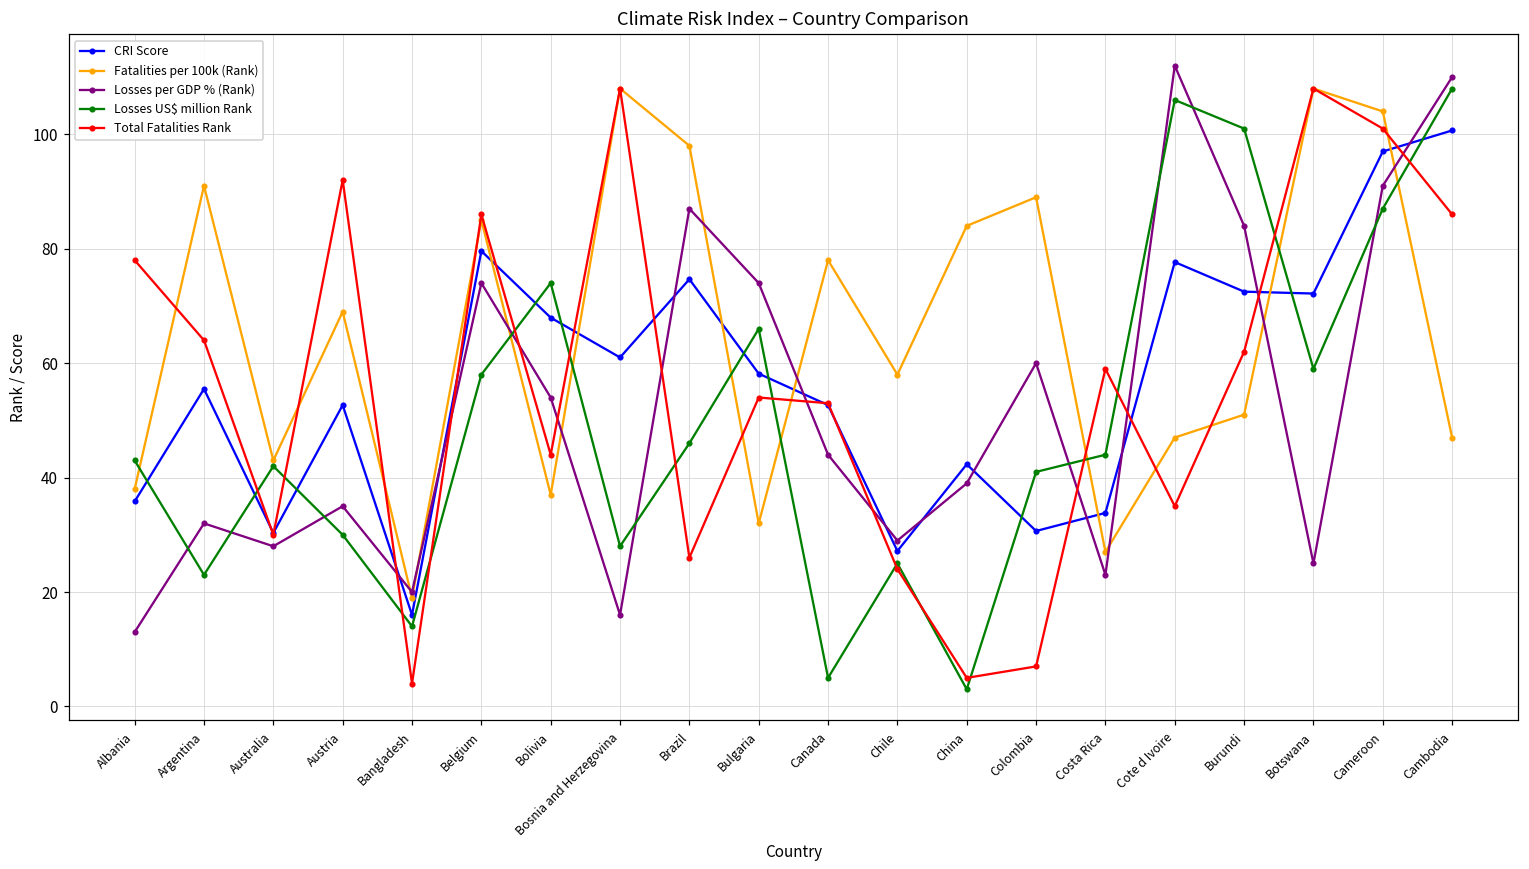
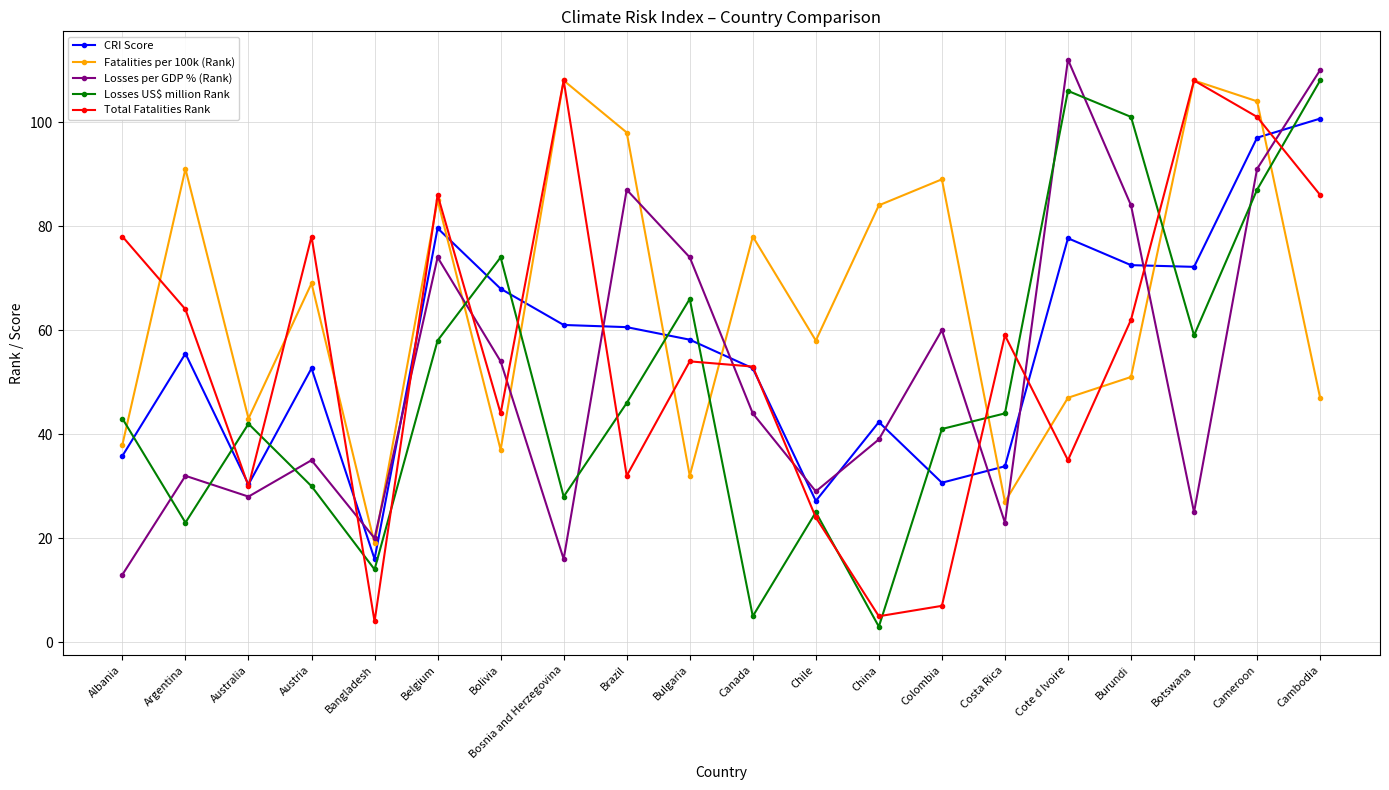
  {
    "CRI Score": {
      "Albania": 36,
      "Argentina": 56,
      "Austria": 53,
      "Bangladesh": 16,
      "Belgium": 80,
      "Bolivia": 68,
      "Bosnia and Herzegovina": 61,
-     "Brazil": 75,
+     "Brazil": 61,
      "Bulgaria": 58,
      "Chile": 27,
      "China": 42,
      "Colombia": 31,
      "Costa Rica": 34,
      "Cote d Ivoire": 78,
      "Burundi": 73,
      "Botswana": 72,
      "Cameroon": 97,
      "Cambodia": 101
    },
    "Fatalities per 100k (Rank)": {
      "Albania": 38,
      "Argentina": 91,
      "Australia": 43,
      "Austria": 69,
      "Bangladesh": 19,
      "Belgium": 85,
      "Bolivia": 37,
      "Brazil": 98,
      "Bulgaria": 32,
      "Canada": 78,
      "Chile": 58,
      "China": 84,
      "Colombia": 89,
      "Costa Rica": 27,
      "Cote d Ivoire": 47,
      "Burundi": 51,
      "Cameroon": 104,
      "Cambodia": 47
    },
    "Losses per GDP % (Rank)": {
      "Albania": 13,
      "Argentina": 32,
      "Australia": 28,
      "Austria": 35,
      "Bangladesh": 20,
      "Belgium": 74,
      "Bolivia": 54,
      "Bosnia and Herzegovina": 16,
      "Brazil": 87,
      "Bulgaria": 74,
      "Canada": 44,
      "Chile": 29,
      "China": 39,
      "Colombia": 60,
      "Costa Rica": 23,
      "Cote d Ivoire": 112,
      "Burundi": 84,
      "Botswana": 25,
      "Cameroon": 91,
      "Cambodia": 110
    },
    "Losses US$ million Rank": {
      "Albania": 43,
      "Argentina": 23,
      "Australia": 42,
      "Austria": 30,
      "Bangladesh": 14,
      "Belgium": 58,
      "Bolivia": 74,
      "Bosnia and Herzegovina": 28,
      "Brazil": 46,
      "Bulgaria": 66,
      "Canada": 5,
      "Chile": 25,
      "China": 3,
      "Colombia": 41,
      "Costa Rica": 44,
      "Cote d Ivoire": 106,
      "Burundi": 101,
      "Botswana": 59,
      "Cameroon": 87,
      "Cambodia": 108
    },
    "Total Fatalities Rank": {
      "Albania": 78,
      "Argentina": 64,
-     "Austria": 92,
+     "Austria": 78,
      "Bangladesh": 4,
      "Belgium": 86,
      "Bolivia": 44,
-     "Brazil": 26,
+     "Brazil": 32,
      "Bulgaria": 54,
      "Chile": 24,
      "China": 5,
      "Colombia": 7,
      "Costa Rica": 59,
      "Cote d Ivoire": 35,
      "Burundi": 62,
      "Cameroon": 101,
      "Cambodia": 86
    }
  }
